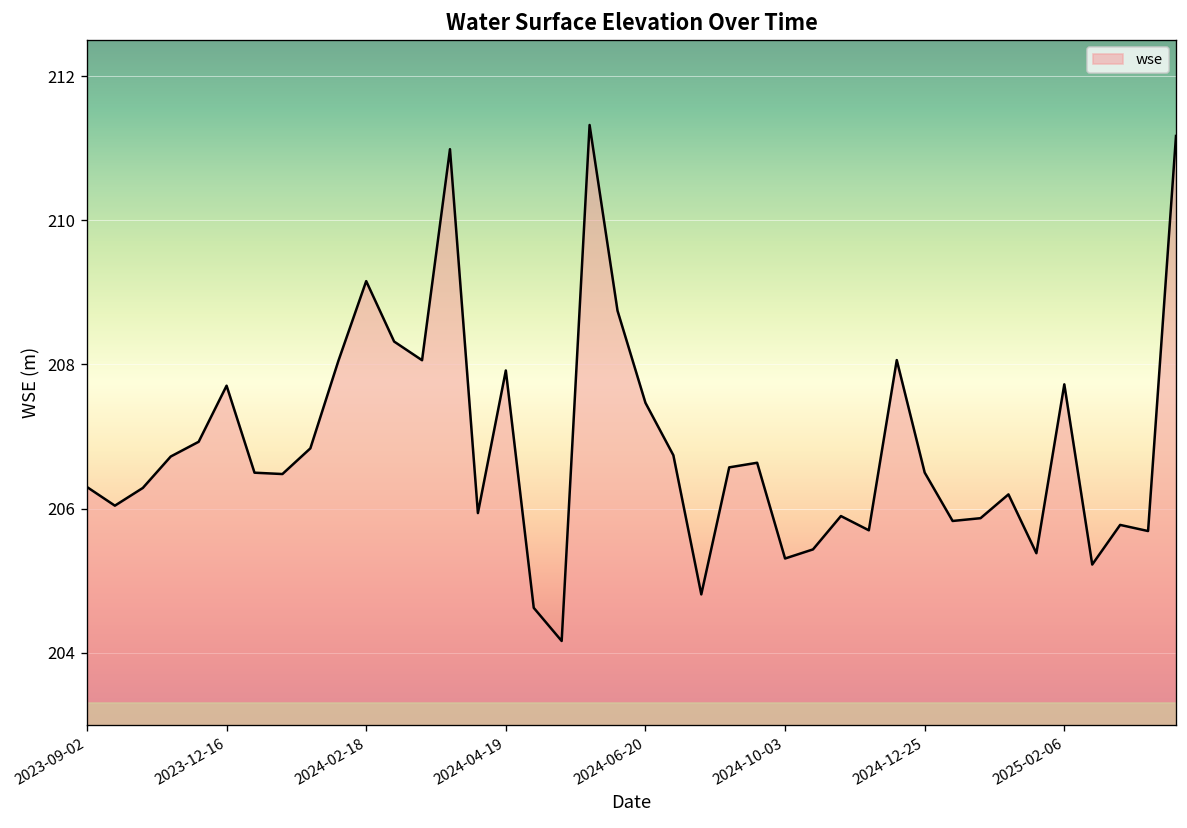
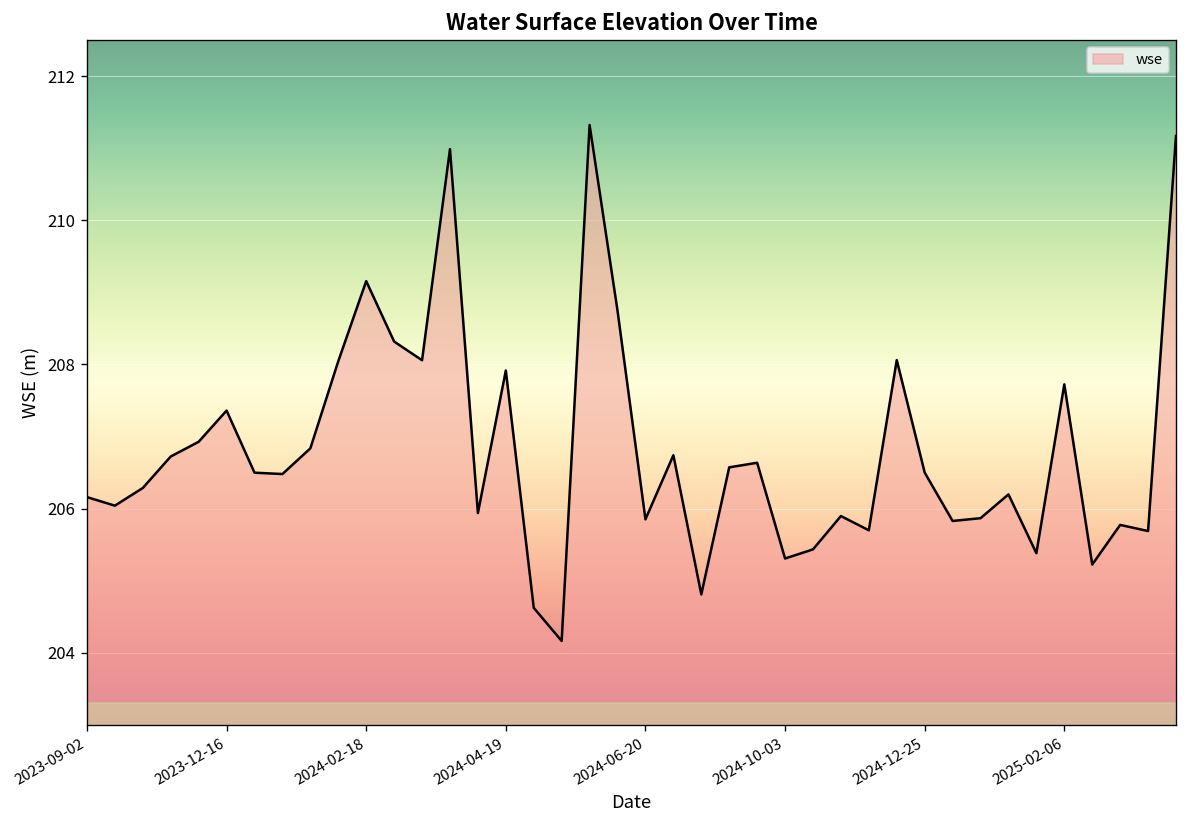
  {
-   "2023-09-02": 206.3,
-   "2023-12-16": 207.7,
+   "2023-09-02": 206.2,
+   "2023-12-16": 207.4,
    "2024-02-18": 209.2,
    "2024-04-19": 207.9,
-   "2024-06-20": 207.5,
+   "2024-06-20": 205.9,
    "2024-10-03": 205.3,
    "2024-12-25": 206.5,
    "2025-02-06": 207.7
  }
